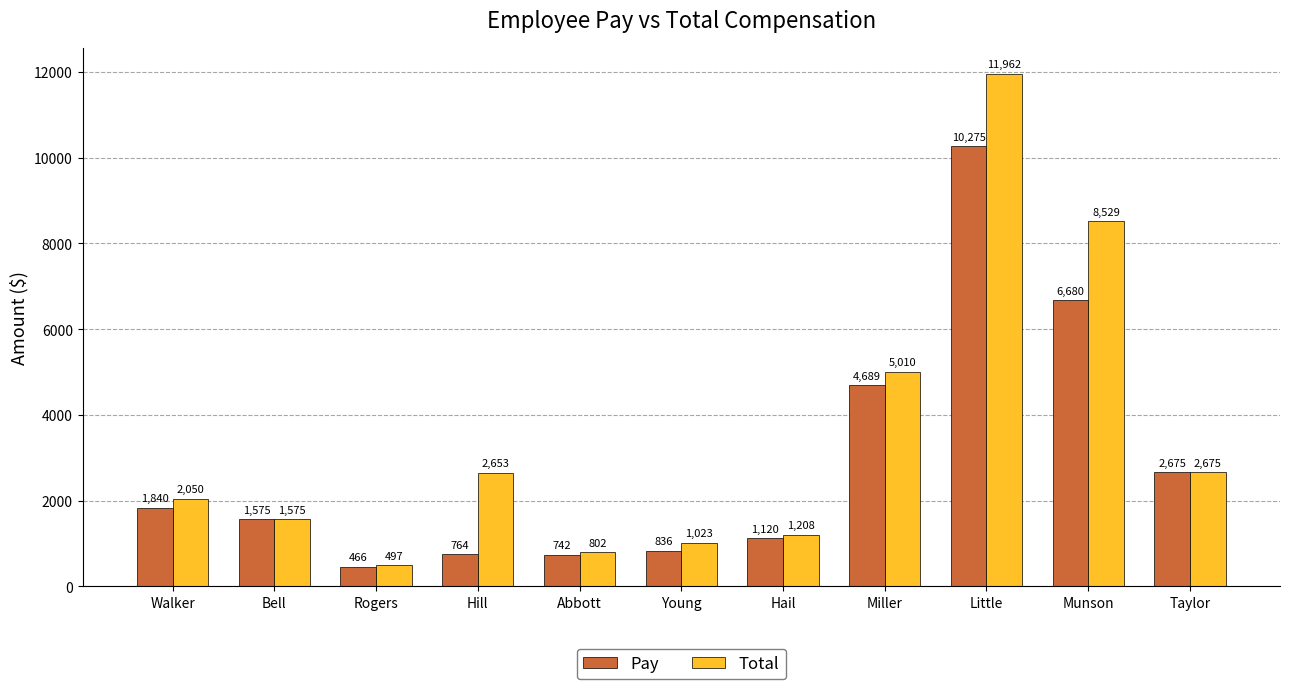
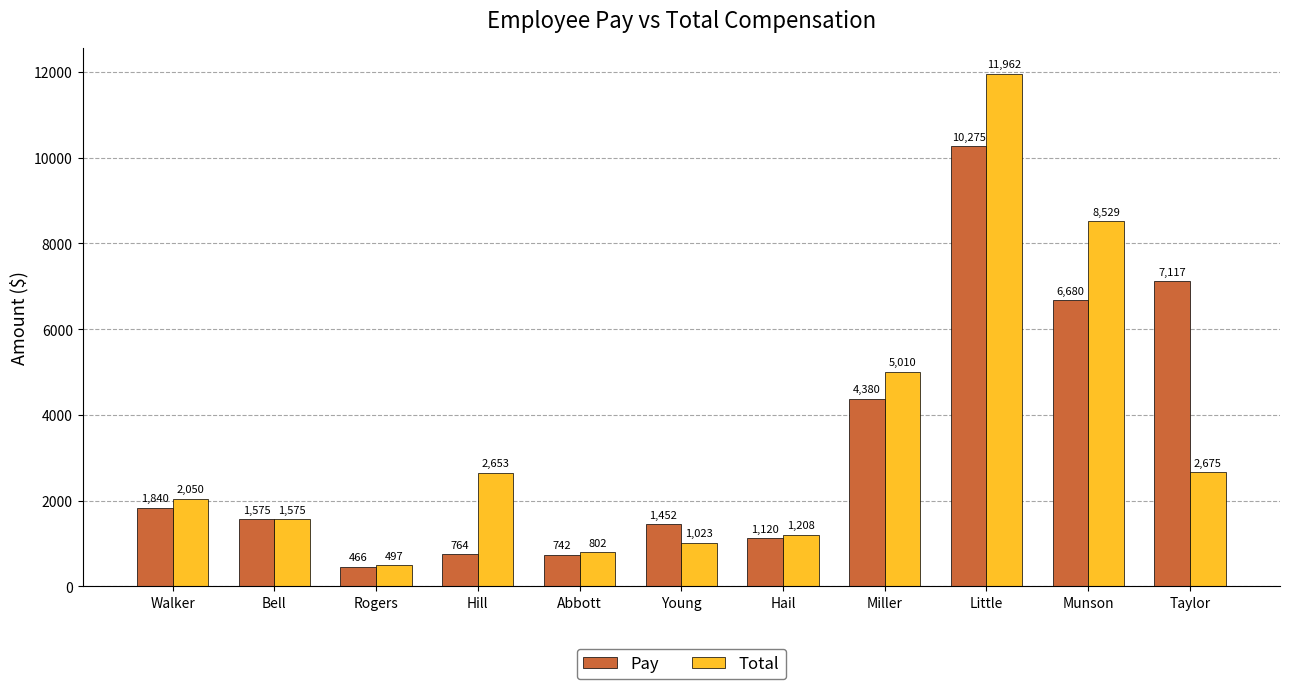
  {
    "Pay": {
      "Walker": "1,840",
      "Bell": "1,575",
      "Rogers": "466",
      "Hill": "764",
      "Abbott": "742",
-     "Young": "836",
+     "Young": "1,452",
      "Hail": "1,120",
-     "Miller": "4,689",
+     "Miller": "4,380",
      "Little": "10,275",
      "Munson": "6,680",
-     "Taylor": "2,675"
+     "Taylor": "7,117"
    },
    "Total": {
      "Walker": "2,050",
      "Bell": "1,575",
      "Rogers": "497",
      "Hill": "2,653",
      "Abbott": "802",
      "Young": "1,023",
      "Hail": "1,208",
      "Miller": "5,010",
      "Little": "11,962",
      "Munson": "8,529",
      "Taylor": "2,675"
    }
  }
